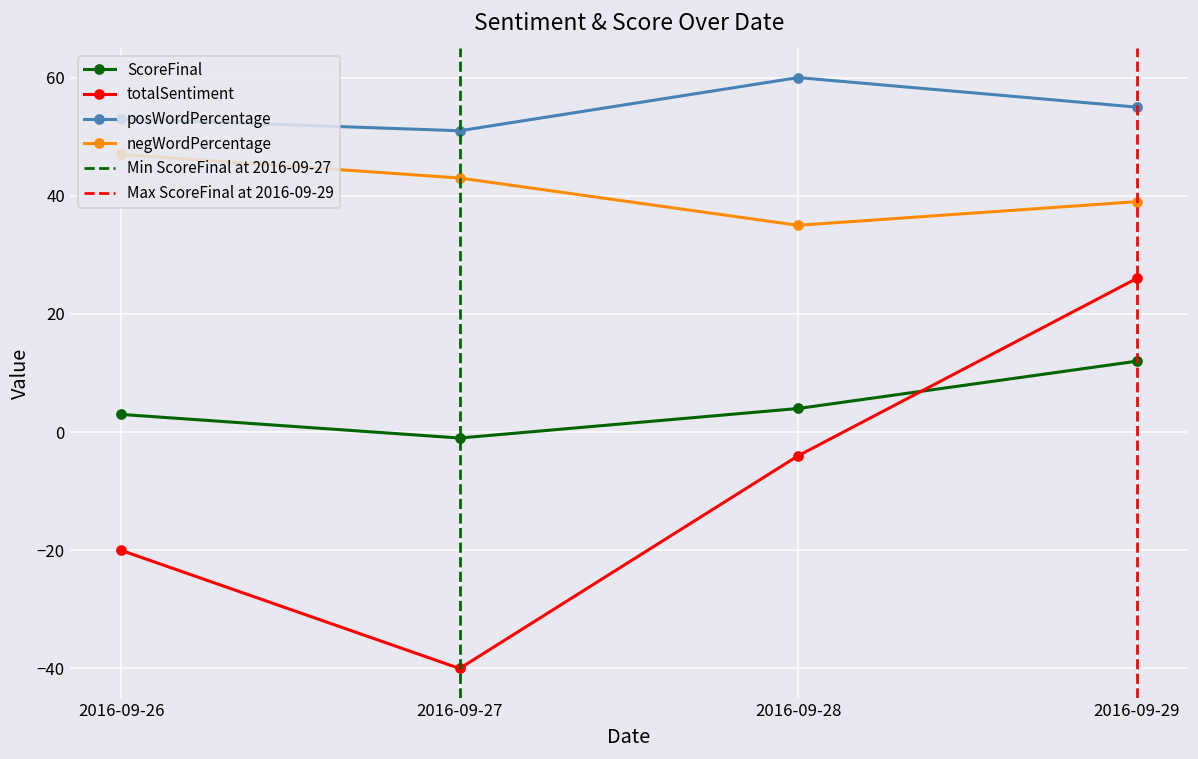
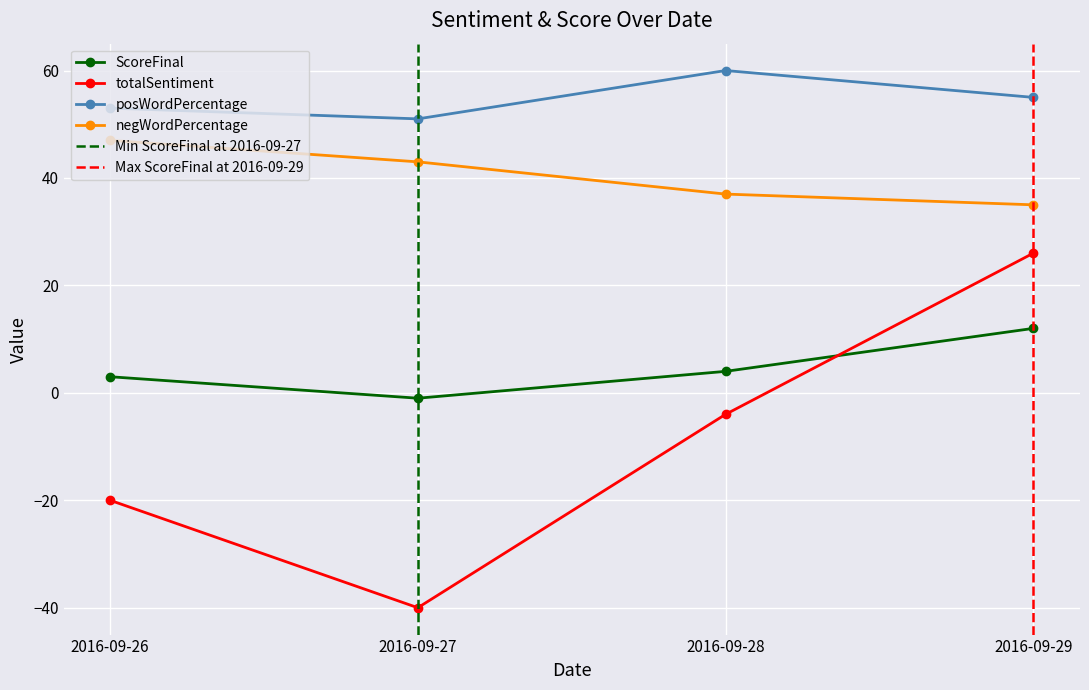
  {
    "ScoreFinal": {
      "2016-09-26": 3,
      "2016-09-27": -1,
      "2016-09-28": 4,
      "2016-09-29": 12
    },
    "totalSentiment": {
      "2016-09-26": -20,
      "2016-09-27": -40,
      "2016-09-28": -4,
      "2016-09-29": 26
    },
    "posWordPercentage": {
      "2016-09-27": 51,
      "2016-09-28": 60,
      "2016-09-29": 55
    },
    "negWordPercentage": {
      "2016-09-27": 43,
-     "2016-09-28": 35,
-     "2016-09-29": 39
+     "2016-09-28": 37,
+     "2016-09-29": 35
    }
  }
